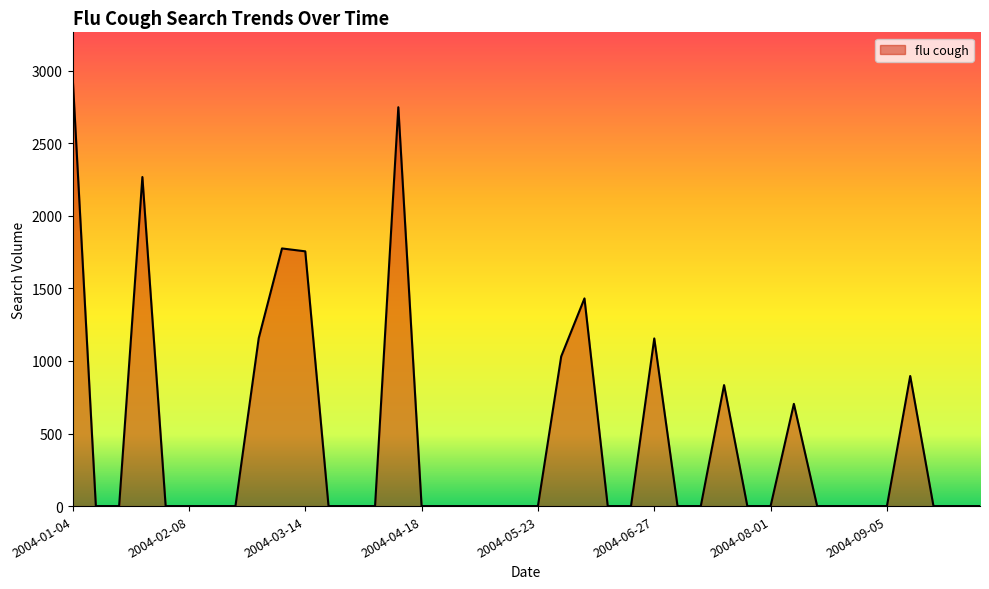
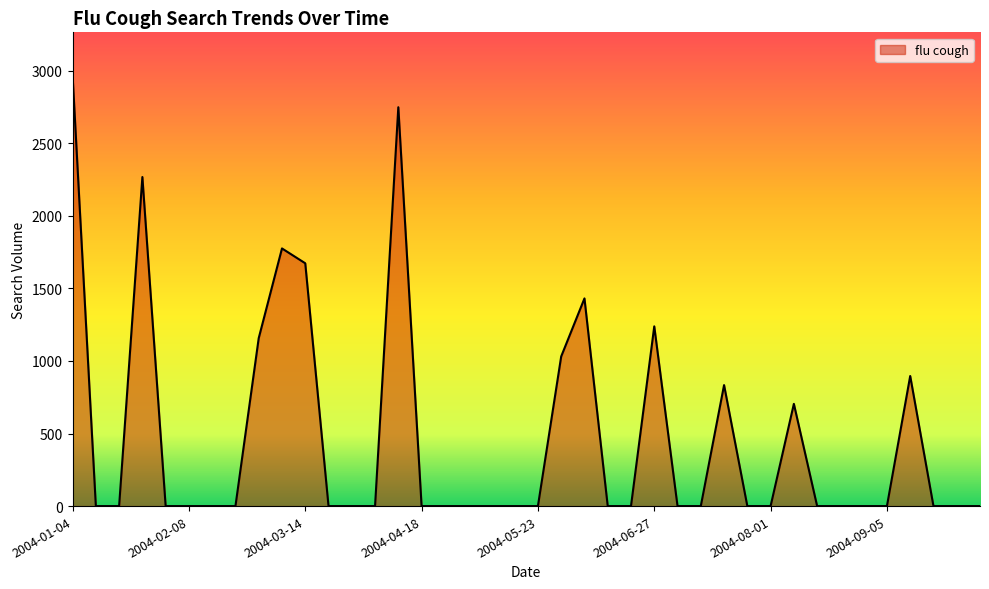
  {
    "2004-01-04": 2970,
    "2004-02-08": 0,
-   "2004-03-14": 1750,
+   "2004-03-14": 1670,
    "2004-04-18": 0,
    "2004-05-23": 0,
-   "2004-06-27": 1150,
+   "2004-06-27": 1240,
    "2004-08-01": 0,
    "2004-09-05": 0
  }
